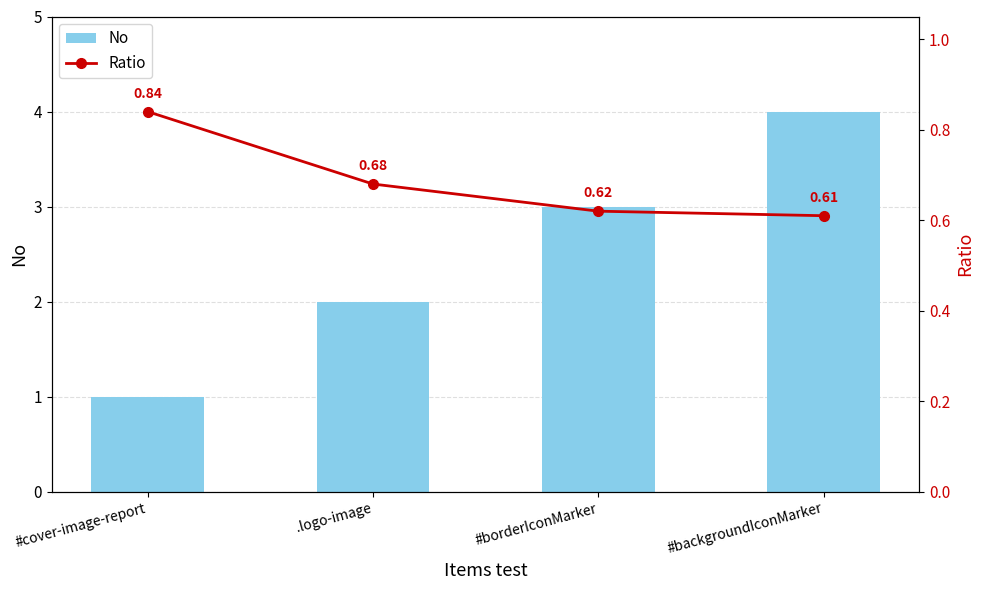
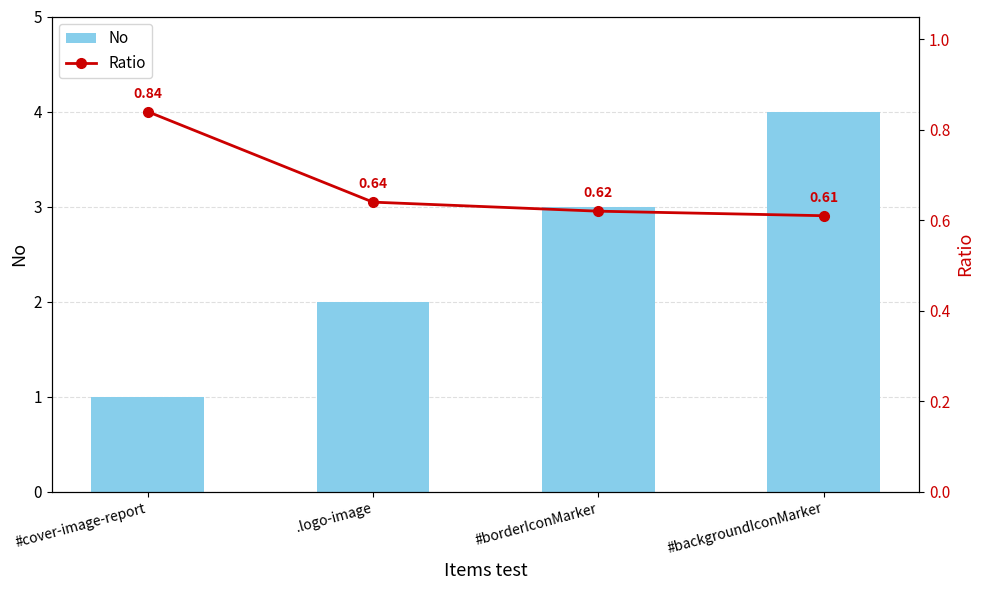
  {
    "Ratio": {
      "#cover-image-report": 0.84,
-     ".logo-image": 0.68,
+     ".logo-image": 0.64,
      "#borderIconMarker": 0.62,
      "#backgroundIconMarker": 0.61
    }
  }
